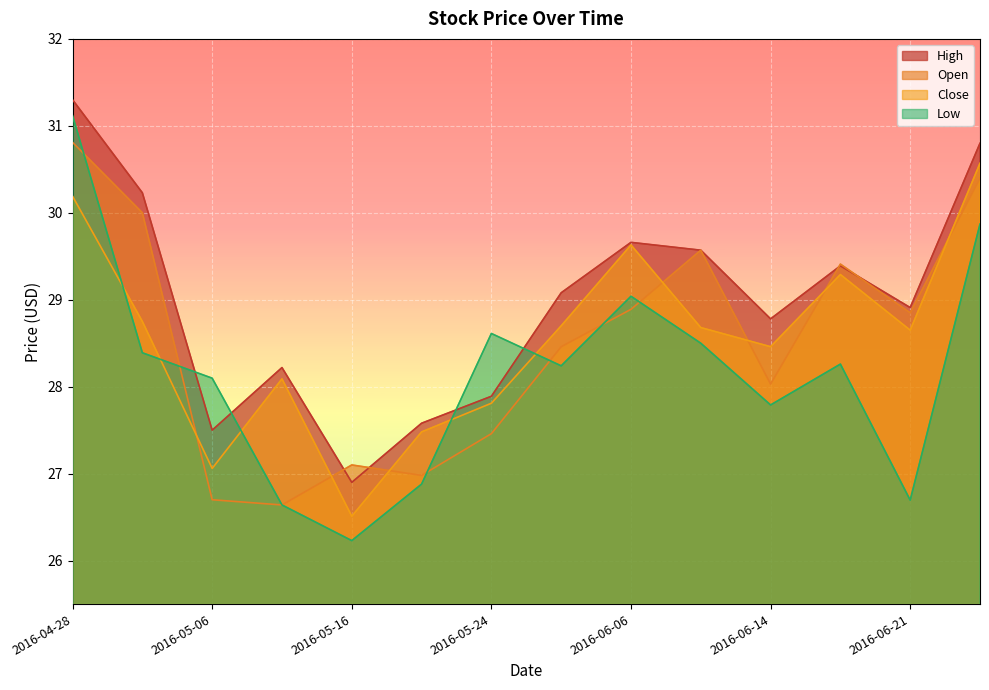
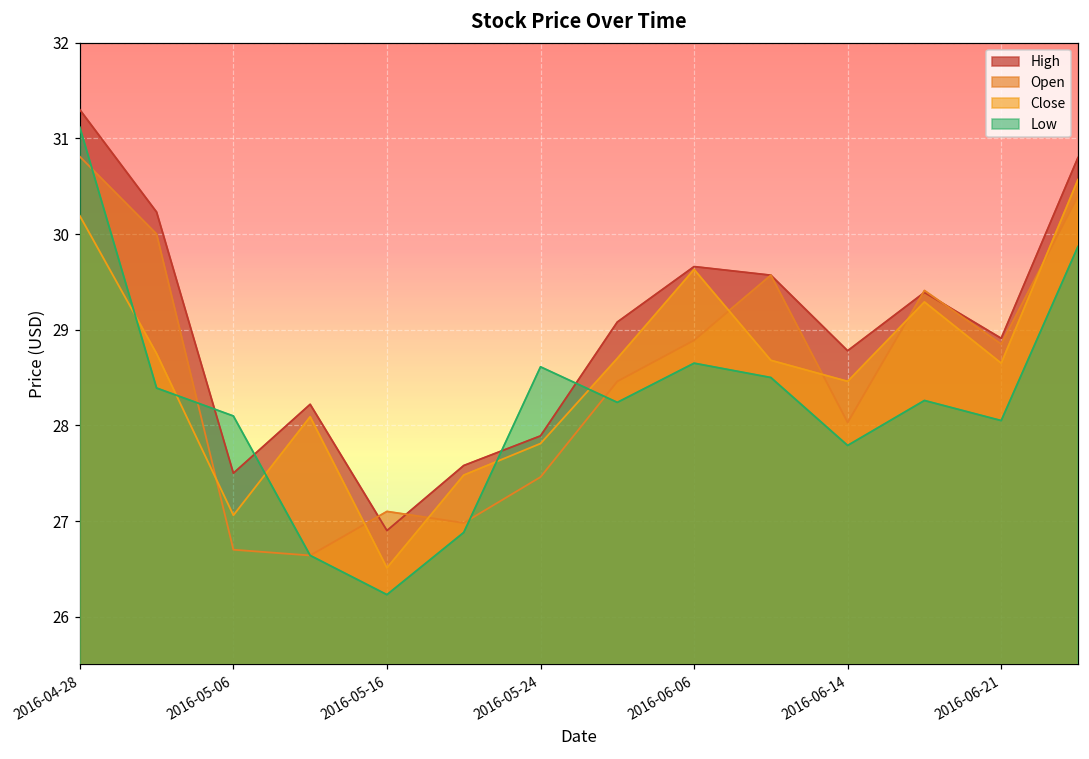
  {
    "High": {
      "2016-04-28": 31.3,
      "2016-05-06": 27.5,
      "2016-05-16": 26.9,
      "2016-05-24": 27.9,
      "2016-06-06": 29.7,
      "2016-06-14": 28.8,
      "2016-06-21": 28.9
    },
    "Low": {
      "2016-04-28": 31.1,
      "2016-05-06": 28.1,
      "2016-05-16": 26.2,
      "2016-05-24": 28.6,
-     "2016-06-06": 29.0,
+     "2016-06-06": 28.7,
      "2016-06-14": 27.8,
-     "2016-06-21": 26.7
+     "2016-06-21": 28.0
    }
  }
